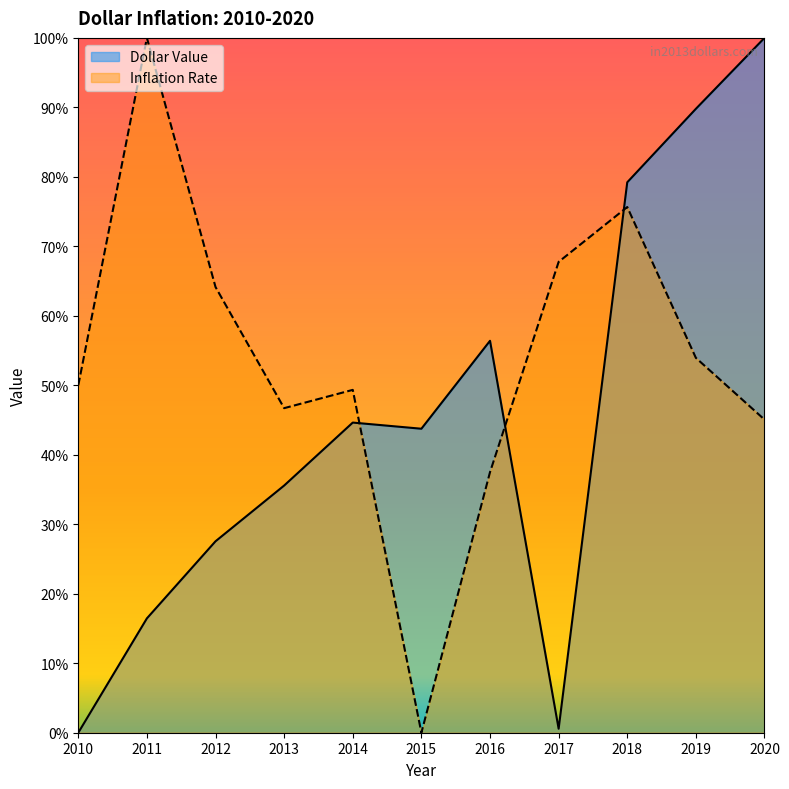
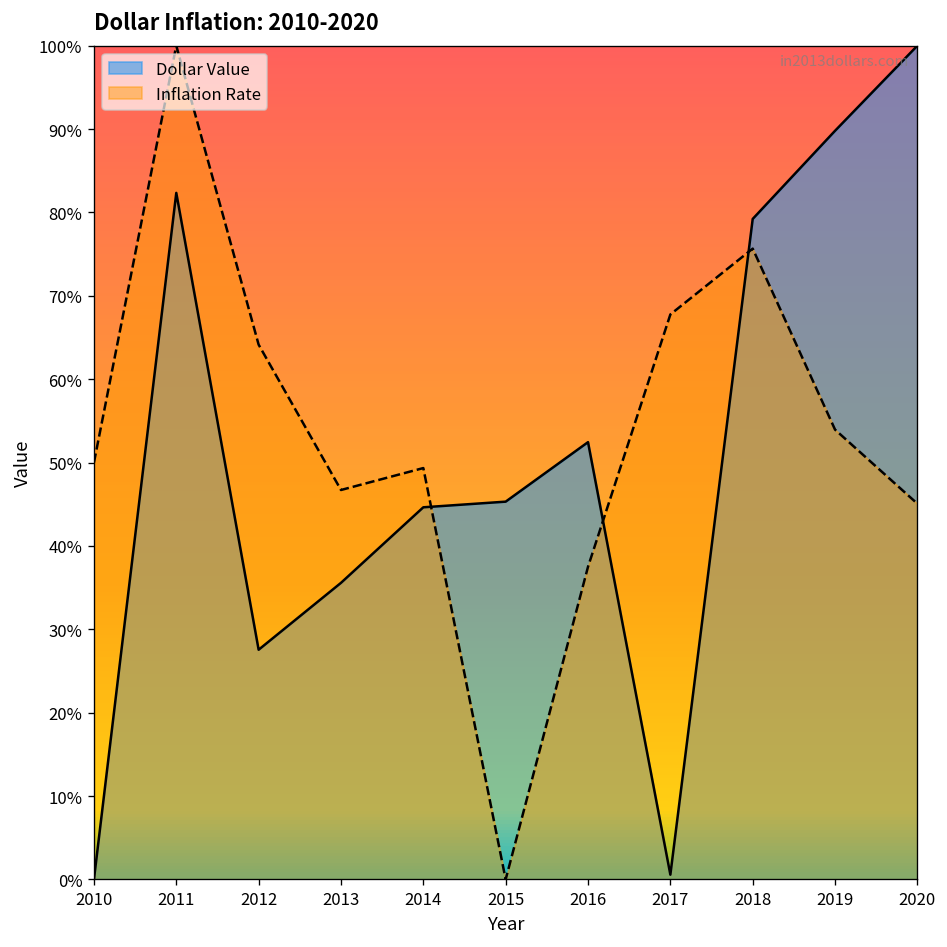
  {
    "Dollar Value": {
      "2010": "0%",
-     "2011": "16%",
+     "2011": "82%",
      "2012": "28%",
      "2013": "36%",
      "2014": "45%",
-     "2015": "44%",
-     "2016": "56%",
+     "2015": "45%",
+     "2016": "52%",
      "2017": "1%",
      "2018": "79%",
      "2019": "90%",
      "2020": "100%"
    },
    "Inflation Rate": {
      "2010": "50%",
      "2011": "100%",
      "2012": "64%",
      "2013": "47%",
      "2014": "49%",
      "2015": "0%",
      "2016": "37%",
      "2017": "68%",
      "2018": "76%",
      "2019": "54%",
      "2020": "45%"
    }
  }
